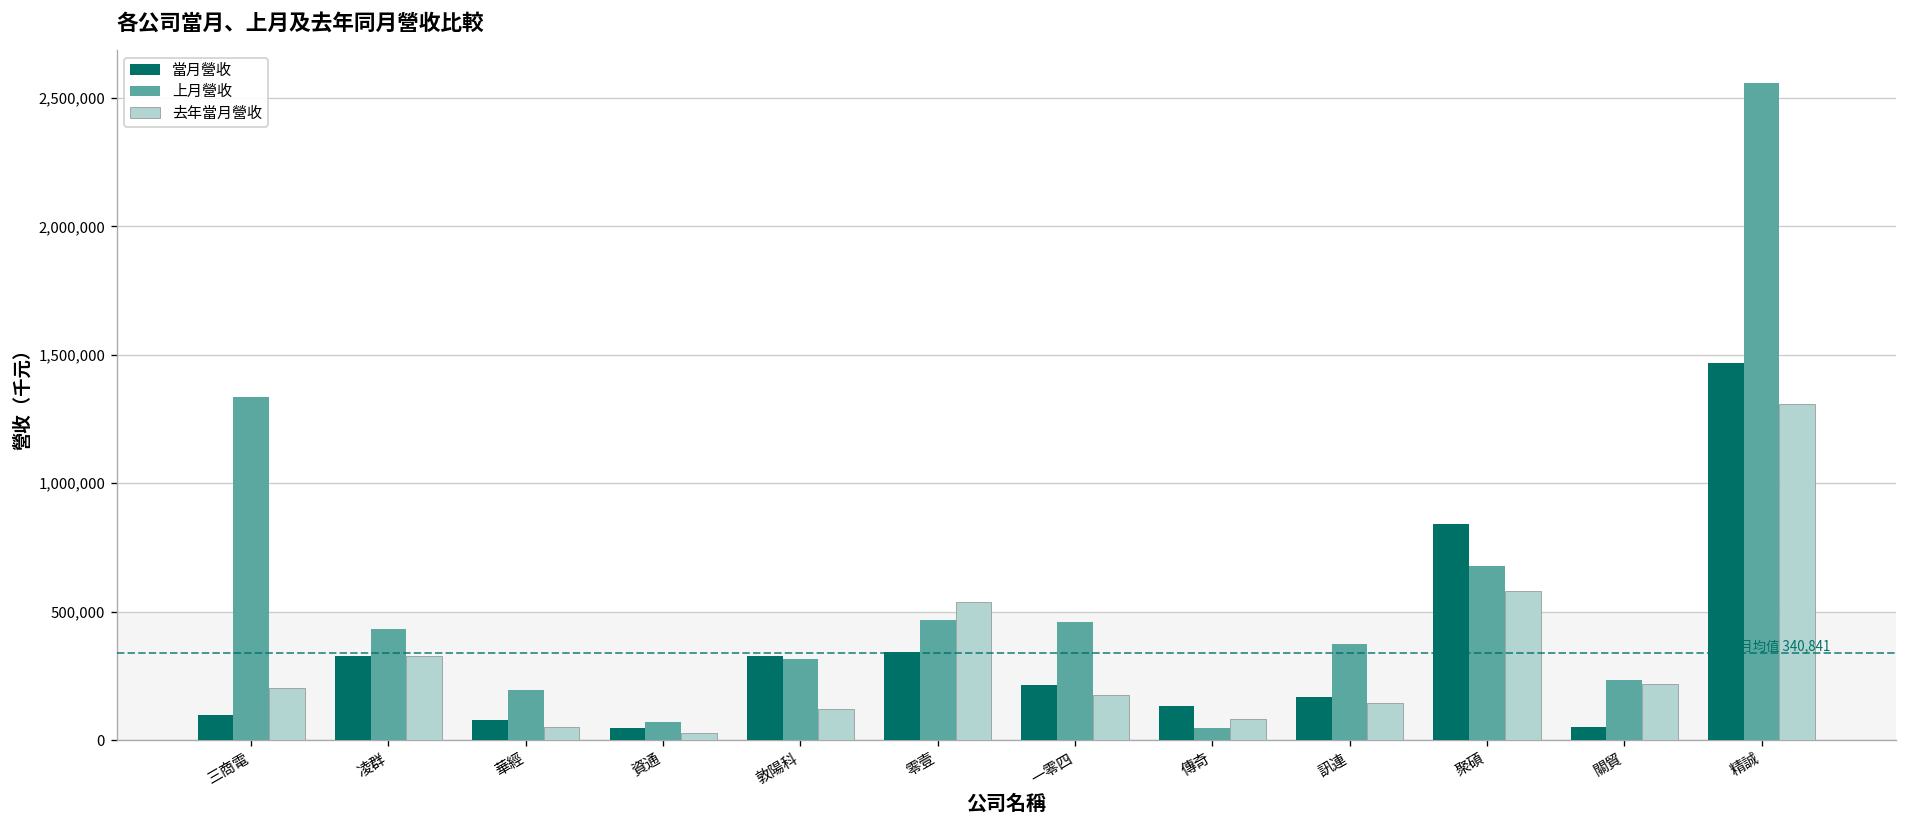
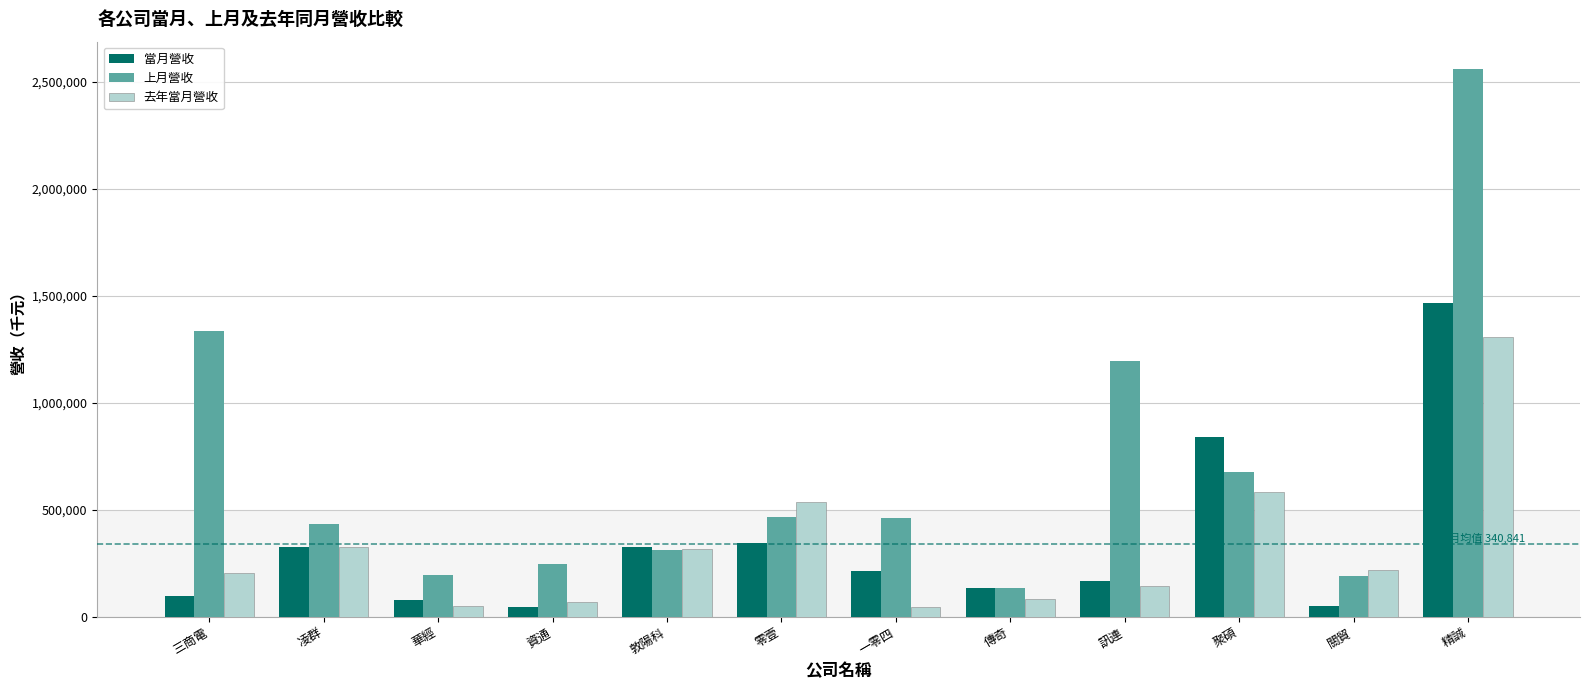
  {
    "當月營收": {
      "三商電": "100,000",
      "凌群": "330,000",
      "華經": "80,000",
      "資通": "50,000",
      "敦陽科": "330,000",
      "零壹": "340,000",
      "一零四": "210,000",
      "傳奇": "130,000",
      "訊連": "170,000",
      "聚碩": "840,000",
      "關貿": "50,000",
      "精誠": "1,470,000"
    },
    "上月營收": {
      "三商電": "1,330,000",
      "凌群": "430,000",
      "華經": "190,000",
-     "資通": "70,000",
+     "資通": "250,000",
      "敦陽科": "310,000",
      "零壹": "470,000",
      "一零四": "460,000",
-     "傳奇": "50,000",
-     "訊連": "370,000",
+     "傳奇": "130,000",
+     "訊連": "1,200,000",
      "聚碩": "680,000",
-     "關貿": "230,000"
+     "關貿": "190,000"
    },
    "去年當月營收": {
      "三商電": "200,000",
      "凌群": "330,000",
      "華經": "50,000",
-     "資通": "30,000",
-     "敦陽科": "120,000",
+     "資通": "70,000",
+     "敦陽科": "320,000",
      "零壹": "540,000",
-     "一零四": "170,000",
+     "一零四": "40,000",
      "傳奇": "80,000",
      "訊連": "150,000",
      "聚碩": "580,000",
      "關貿": "220,000",
      "精誠": "1,310,000"
    }
  }
